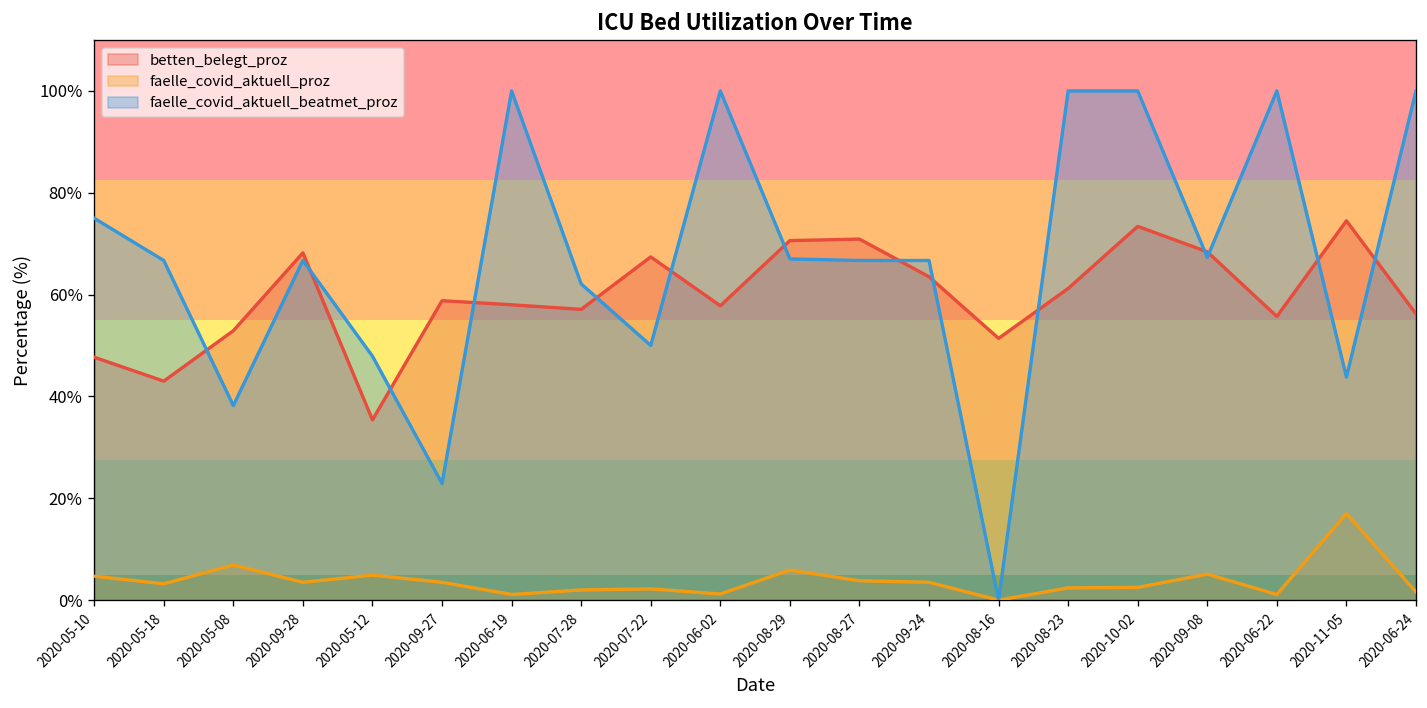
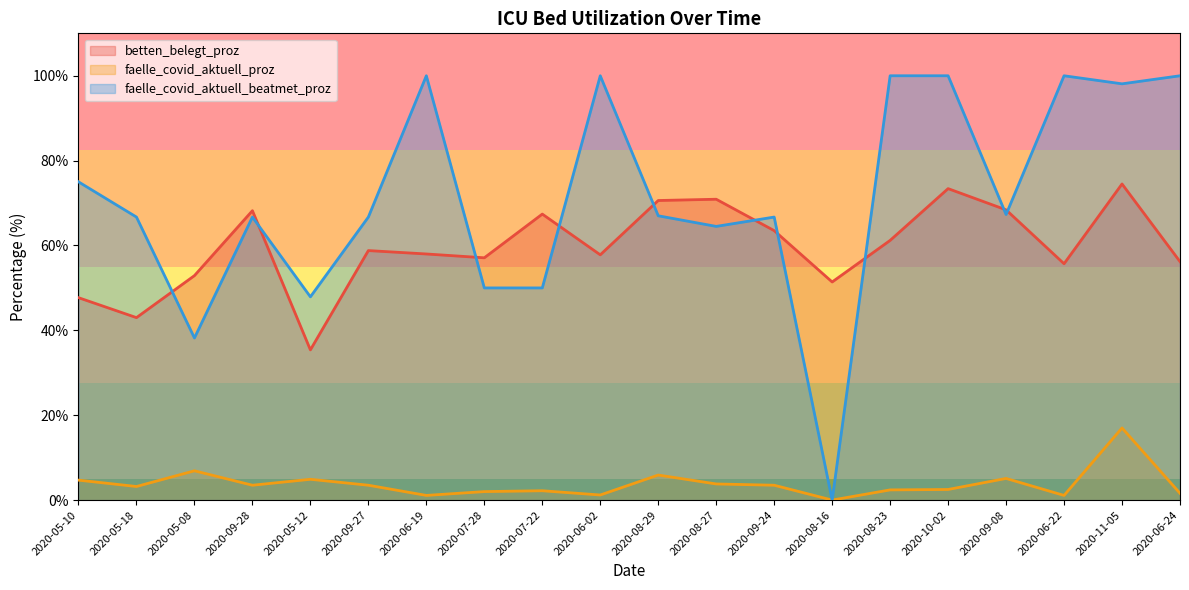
  {
    "faelle_covid_aktuell_beatmet_proz": {
      "2020-05-10": "75%",
      "2020-05-18": "67%",
      "2020-05-08": "38%",
      "2020-09-28": "67%",
      "2020-05-12": "48%",
-     "2020-09-27": "23%",
+     "2020-09-27": "67%",
      "2020-06-19": "100%",
-     "2020-07-28": "62%",
+     "2020-07-28": "50%",
      "2020-07-22": "50%",
      "2020-06-02": "100%",
      "2020-08-29": "67%",
-     "2020-08-27": "67%",
+     "2020-08-27": "65%",
      "2020-09-24": "67%",
      "2020-08-23": "100%",
      "2020-10-02": "100%",
      "2020-09-08": "67%",
      "2020-06-22": "100%",
-     "2020-11-05": "44%",
+     "2020-11-05": "98%",
      "2020-06-24": "100%"
    }
  }
